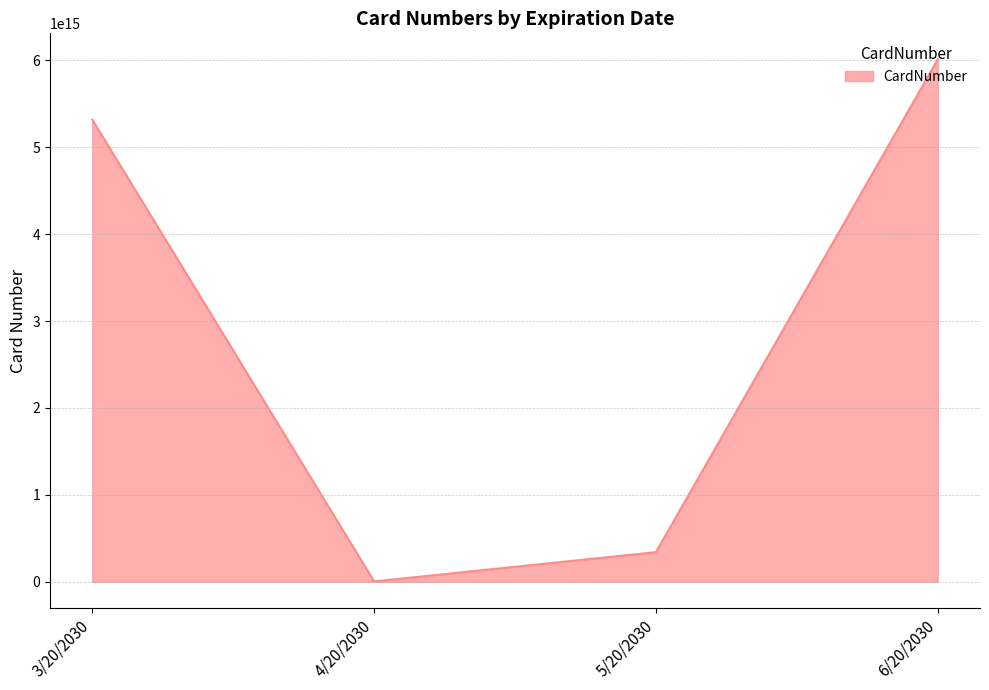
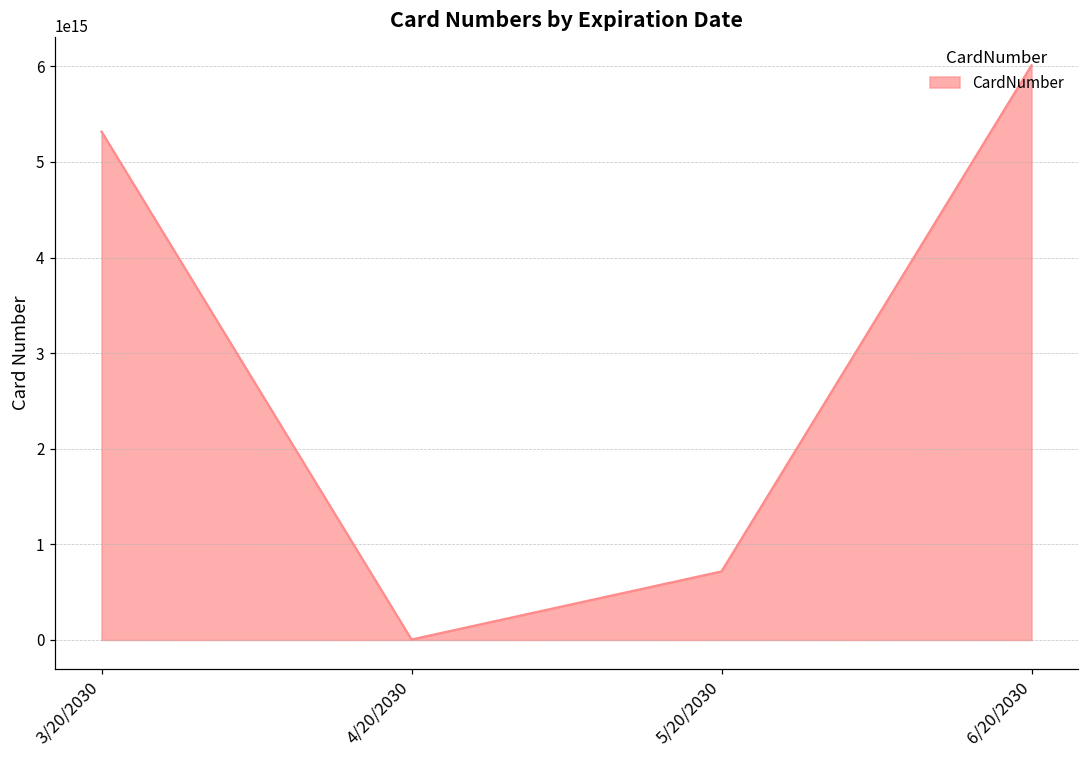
  {
    "3/20/2030": 5300000000000000,
    "4/20/2030": 0,
-   "5/20/2030": 300000000000000,
+   "5/20/2030": 700000000000000,
    "6/20/2030": 6000000000000000
  }
